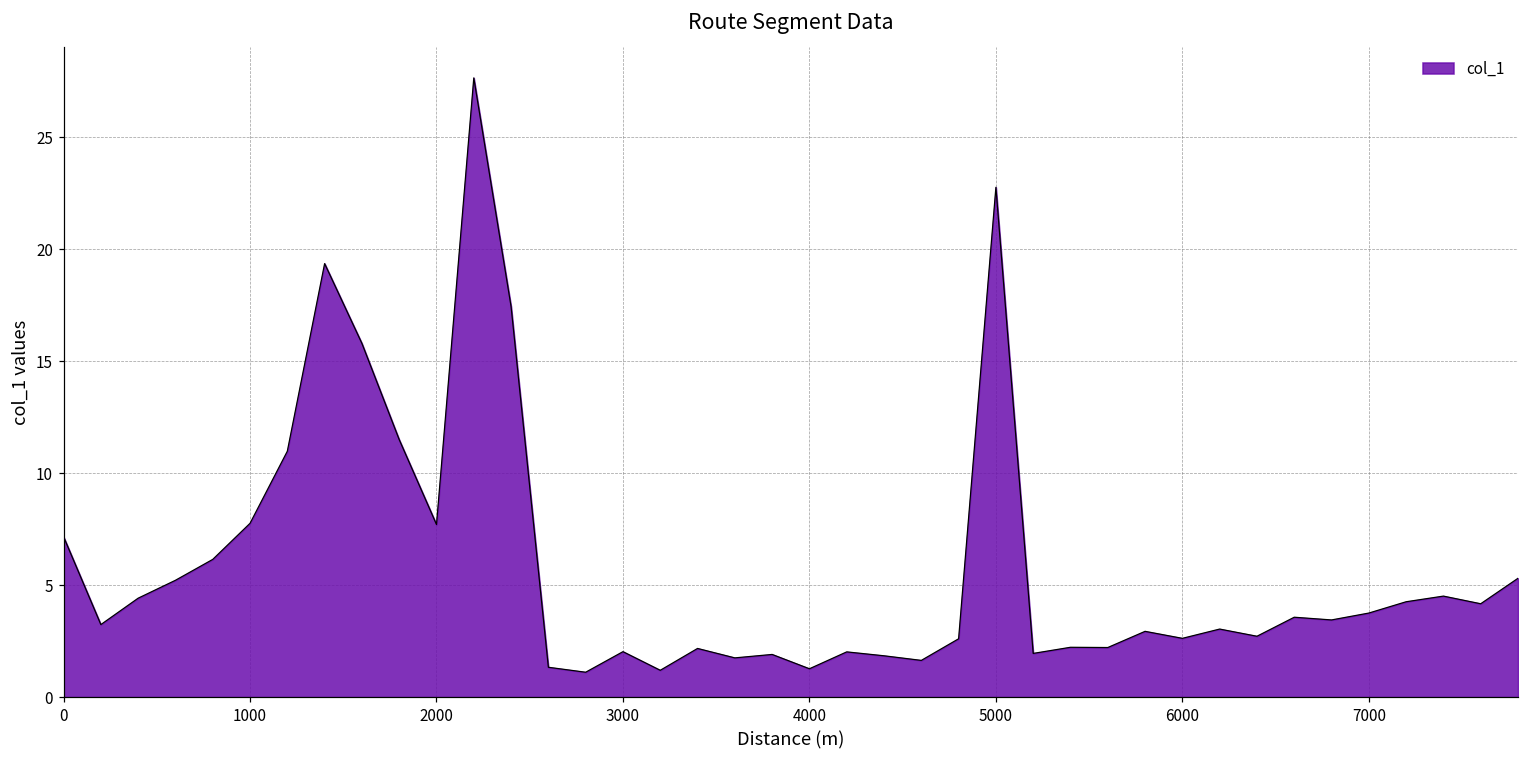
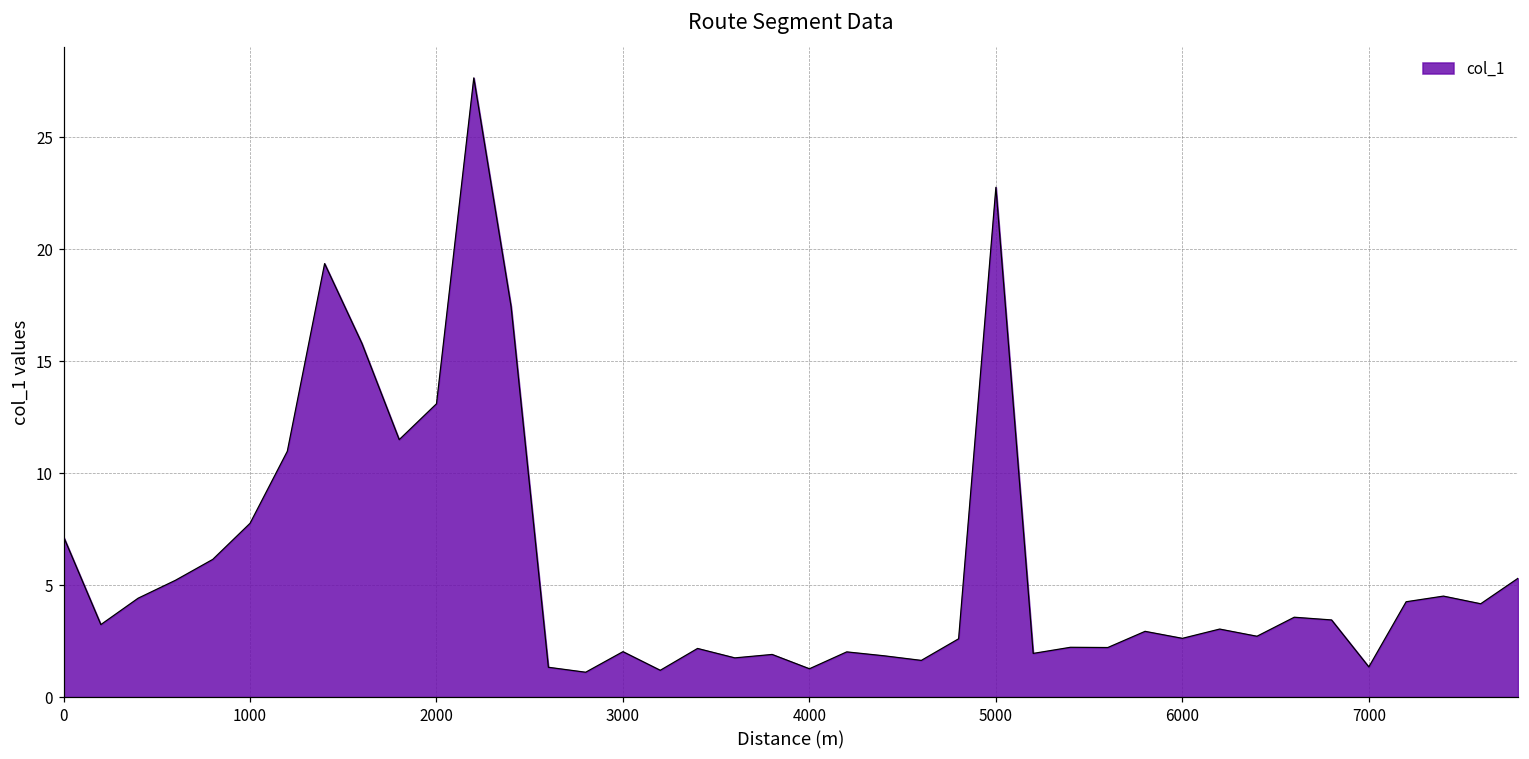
  {
    "0": 7.2,
    "1000": 7.8,
-   "2000": 7.7,
+   "2000": 13.1,
    "3000": 2.0,
    "4000": 1.3,
    "5000": 22.8,
    "6000": 2.6,
-   "7000": 3.8
+   "7000": 1.3
  }
